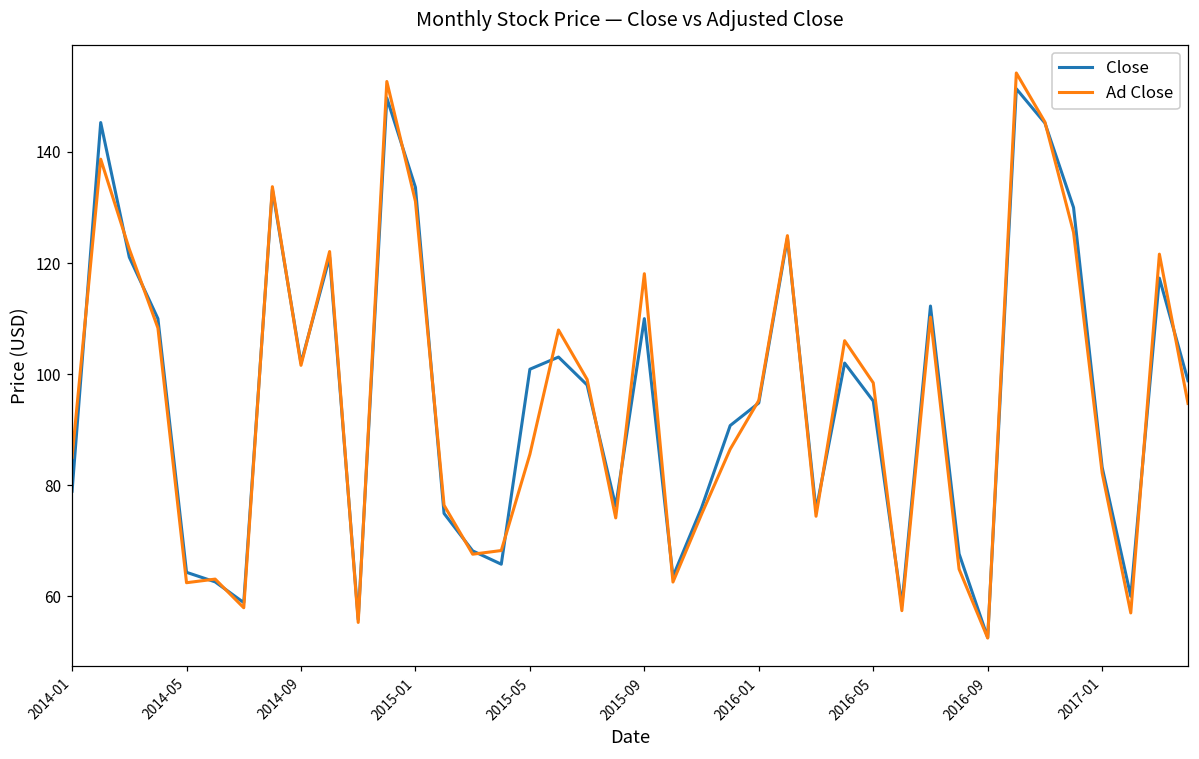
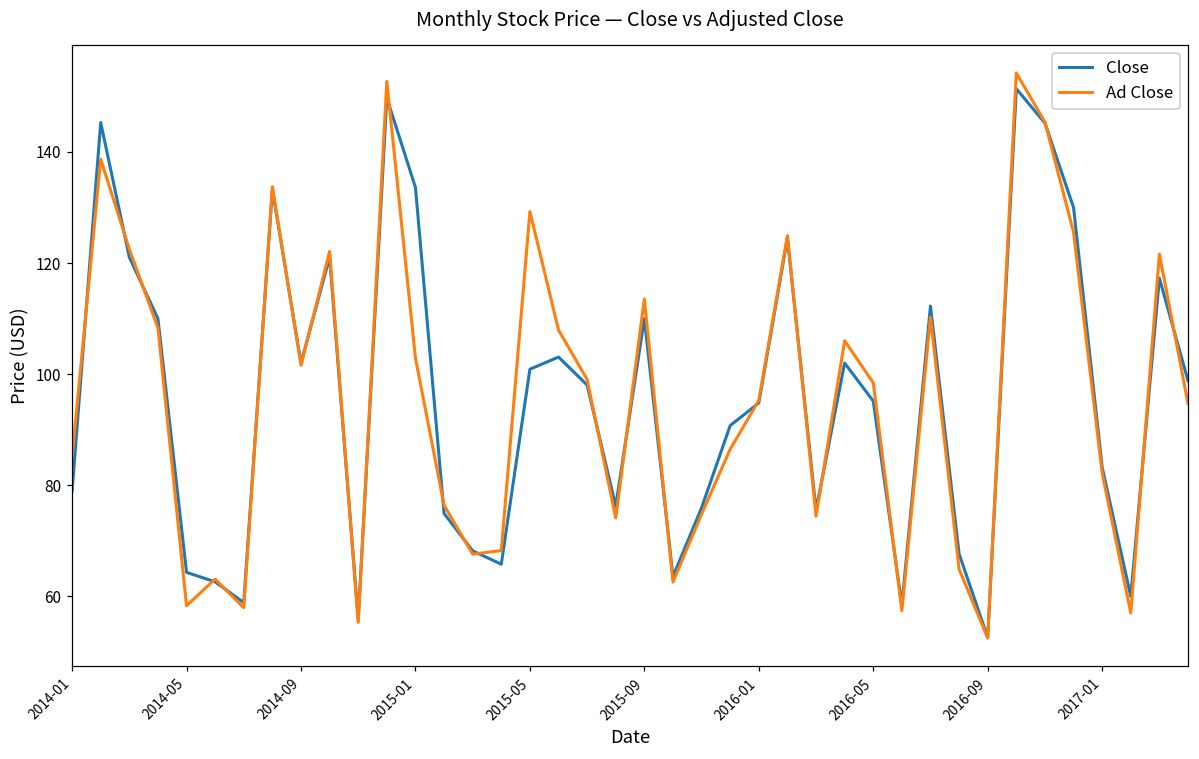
  {
    "Close": {
      "2014-01": 79,
      "2014-05": 64,
      "2015-01": 134,
      "2015-05": 101,
      "2015-09": 110,
      "2016-05": 95,
      "2017-01": 83
    },
    "Ad Close": {
      "2014-01": 85,
-     "2014-05": 62,
-     "2015-01": 131,
-     "2015-05": 86,
-     "2015-09": 118,
+     "2014-05": 58,
+     "2015-01": 103,
+     "2015-05": 129,
+     "2015-09": 114,
      "2016-05": 98,
      "2017-01": 82
    }
  }
